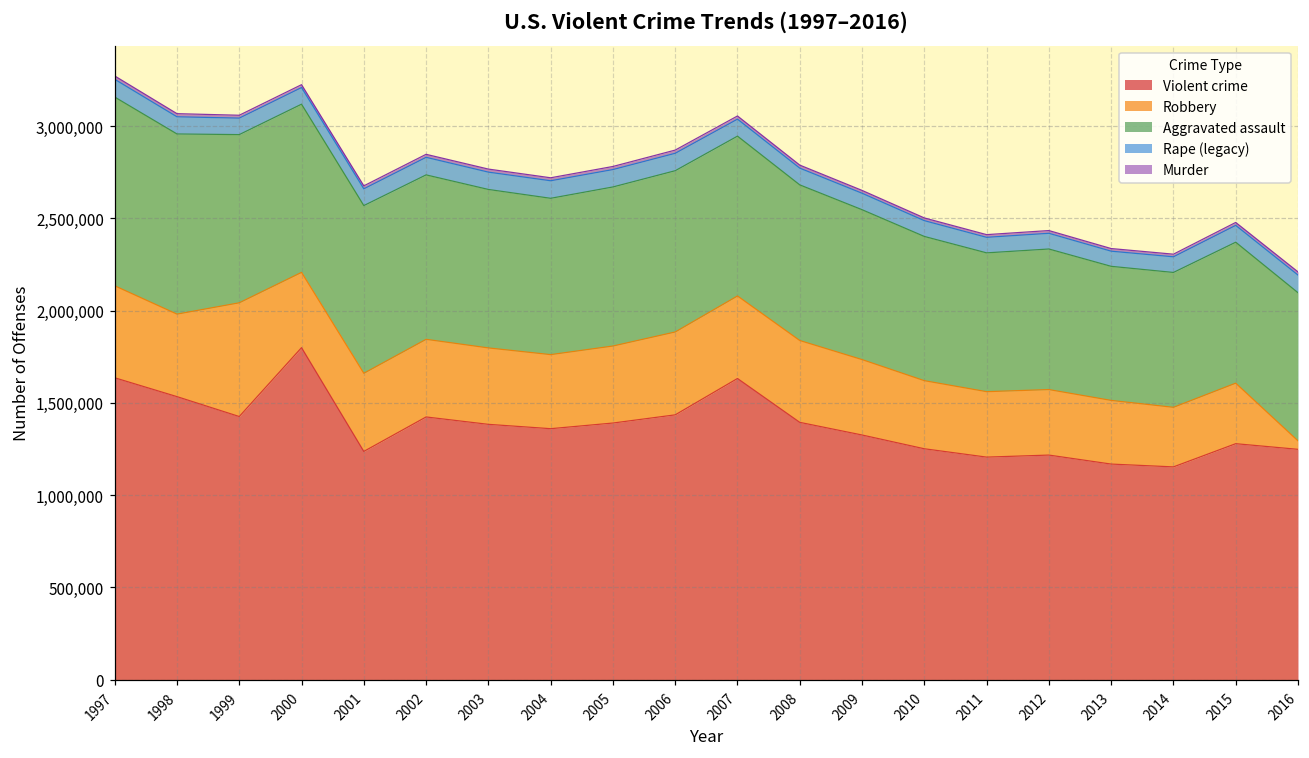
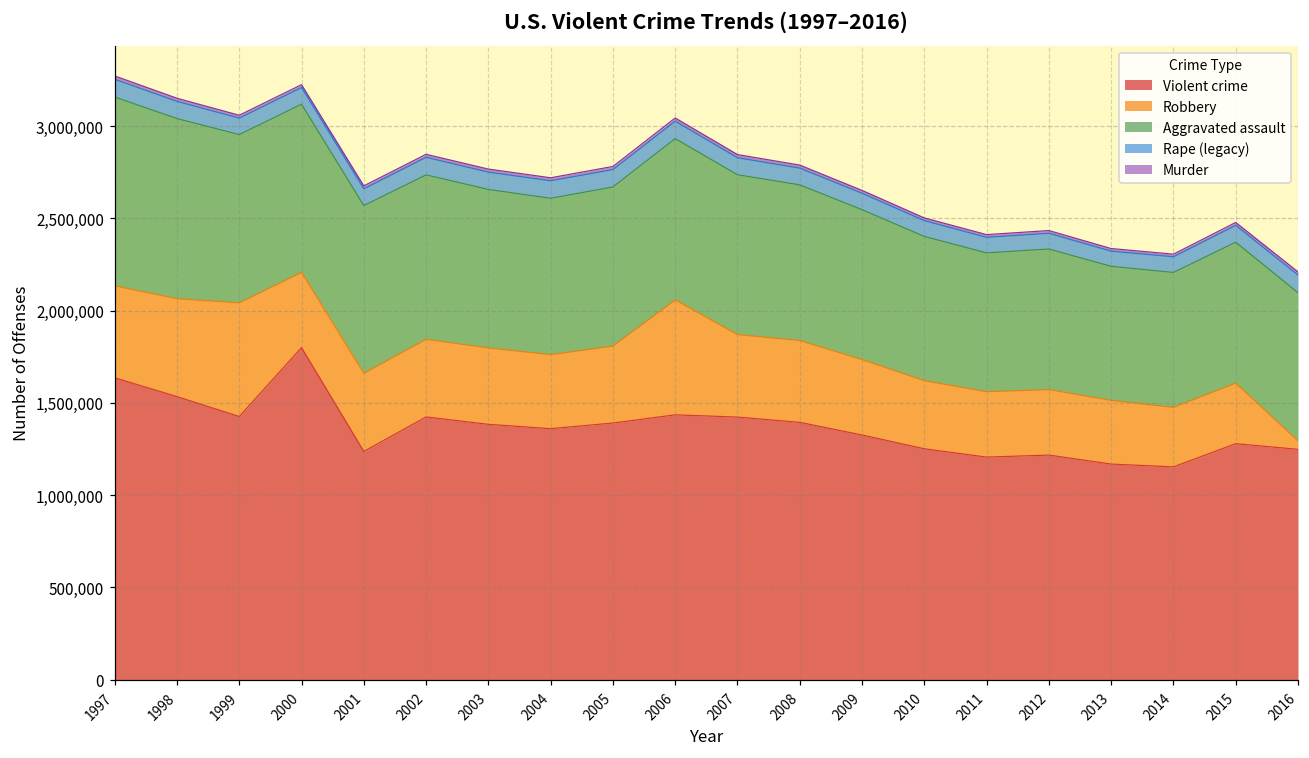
  {
    "Violent crime": {
      "1997": "1,640,000",
      "1998": "1,530,000",
      "1999": "1,430,000",
      "2000": "1,800,000",
      "2001": "1,240,000",
      "2002": "1,420,000",
      "2003": "1,380,000",
      "2004": "1,360,000",
      "2005": "1,390,000",
      "2006": "1,440,000",
-     "2007": "1,630,000",
+     "2007": "1,420,000",
      "2008": "1,390,000",
      "2009": "1,330,000",
      "2010": "1,250,000",
      "2011": "1,210,000",
      "2012": "1,220,000",
      "2013": "1,170,000",
      "2014": "1,150,000",
      "2015": "1,280,000",
      "2016": "1,250,000"
    },
    "Robbery": {
      "1997": "500,000",
-     "1998": "450,000",
+     "1998": "530,000",
      "1999": "620,000",
      "2000": "410,000",
      "2001": "420,000",
      "2002": "420,000",
      "2003": "410,000",
      "2004": "400,000",
      "2005": "420,000",
-     "2006": "450,000",
+     "2006": "620,000",
      "2007": "450,000",
      "2008": "440,000",
      "2009": "410,000",
      "2010": "370,000",
      "2011": "350,000",
      "2012": "360,000",
      "2013": "350,000",
      "2014": "320,000",
      "2015": "330,000",
      "2016": "50,000"
    },
    "Aggravated assault": {
      "1997": "1,020,000",
      "1998": "980,000",
      "1999": "910,000",
      "2000": "910,000",
      "2001": "910,000",
      "2002": "890,000",
      "2003": "860,000",
      "2004": "850,000",
      "2005": "860,000",
      "2006": "870,000",
      "2007": "870,000",
      "2008": "840,000",
      "2009": "810,000",
      "2010": "780,000",
      "2011": "750,000",
      "2012": "760,000",
      "2013": "730,000",
      "2014": "730,000",
      "2015": "760,000",
      "2016": "800,000"
    },
    "Rape (legacy)": {
      "1997": "100,000",
      "1998": "90,000",
      "1999": "90,000",
      "2000": "90,000",
      "2001": "90,000",
      "2002": "100,000",
      "2003": "90,000",
      "2004": "100,000",
      "2005": "90,000",
      "2006": "90,000",
      "2007": "90,000",
      "2008": "90,000",
      "2009": "90,000",
      "2015": "90,000",
      "2016": "100,000"
    },
    "Murder": {
      "1997": "20,000",
      "1998": "20,000",
      "1999": "20,000",
      "2000": "20,000",
      "2001": "20,000",
      "2002": "20,000",
      "2003": "20,000",
      "2004": "20,000",
      "2005": "20,000",
      "2006": "20,000",
      "2007": "20,000",
      "2008": "20,000",
      "2009": "20,000",
      "2015": "20,000",
      "2016": "20,000"
    }
  }
